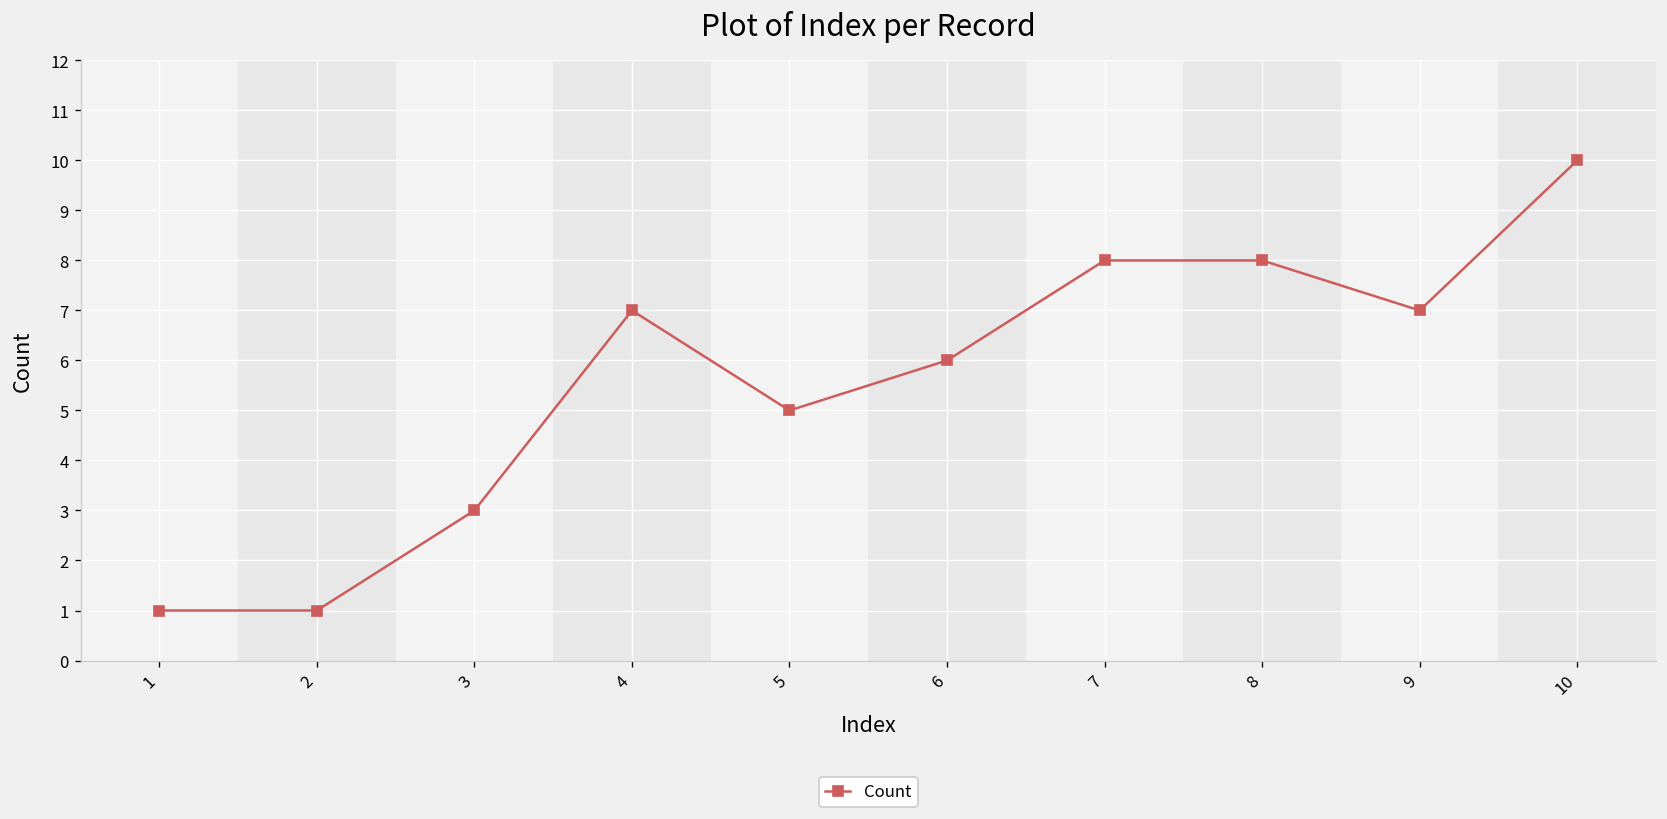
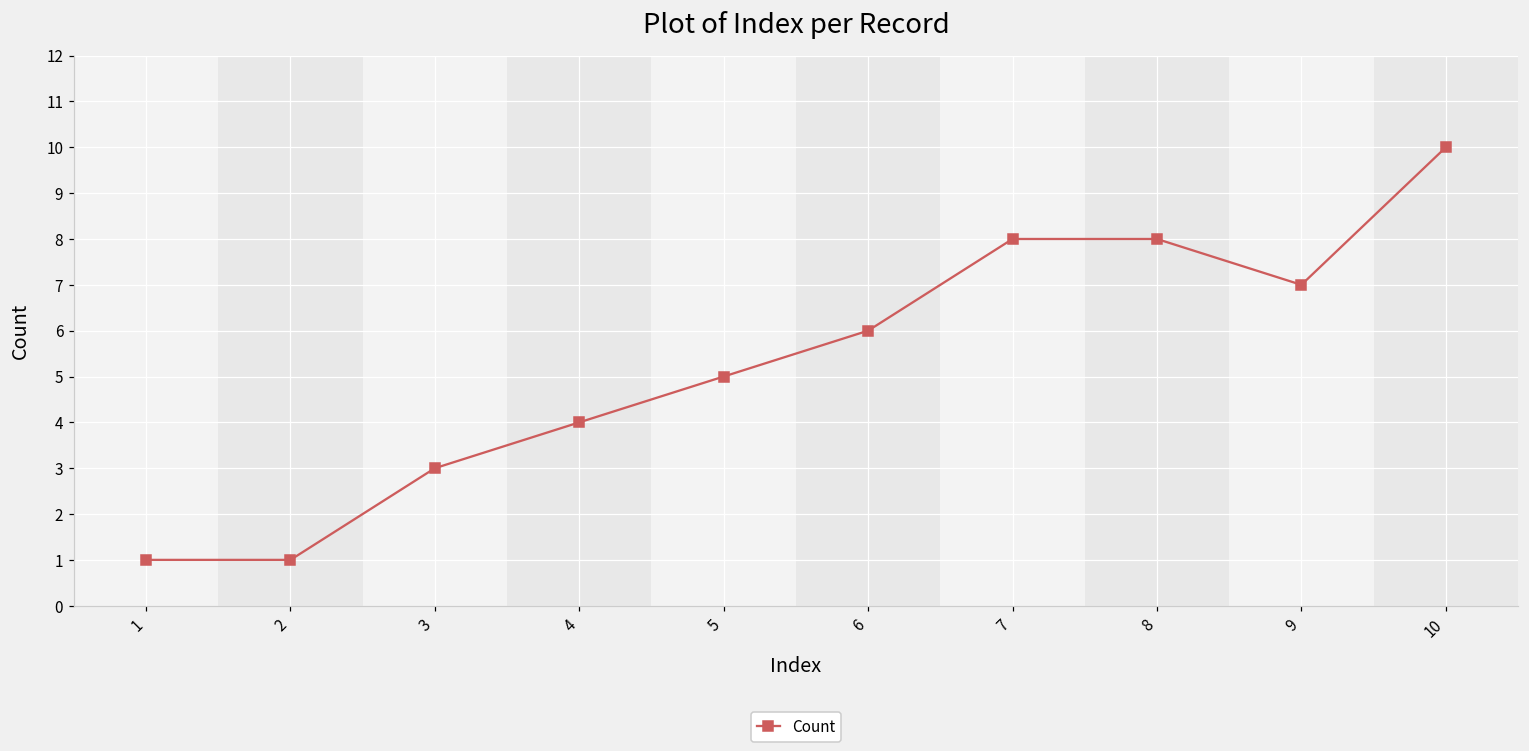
  {
    "1": 1,
    "2": 1,
    "3": 3,
-   "4": 7,
+   "4": 4,
    "5": 5,
    "6": 6,
    "7": 8,
    "8": 8,
    "9": 7,
    "10": 10
  }
